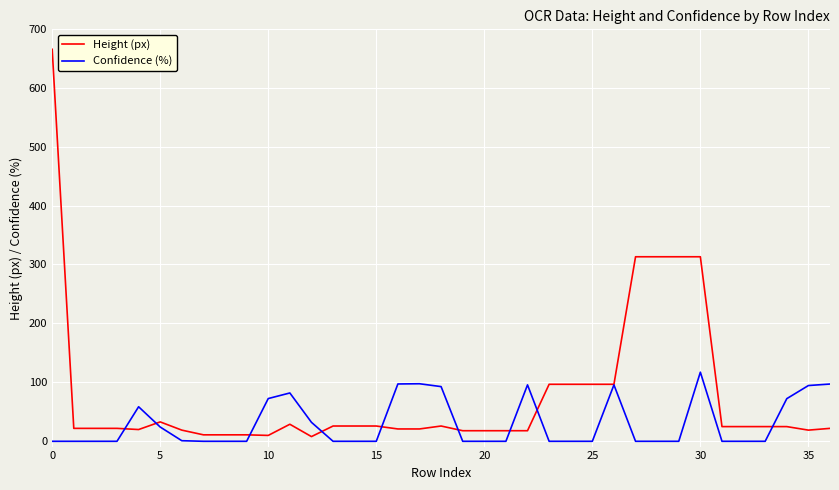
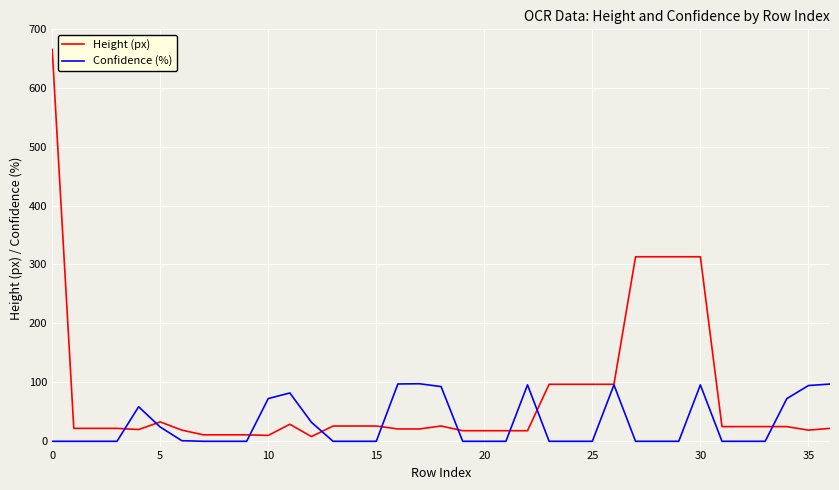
  {
    "Height (px)": {
      "0": 670,
      "5": 30,
      "10": 10,
      "15": 30,
      "20": 20,
      "25": 100,
      "30": 310,
      "35": 20
    },
    "Confidence (%)": {
      "0": 0,
      "5": 20,
      "10": 70,
      "15": 0,
      "20": 0,
      "25": 0,
-     "30": 120,
+     "30": 100,
      "35": 90
    }
  }
